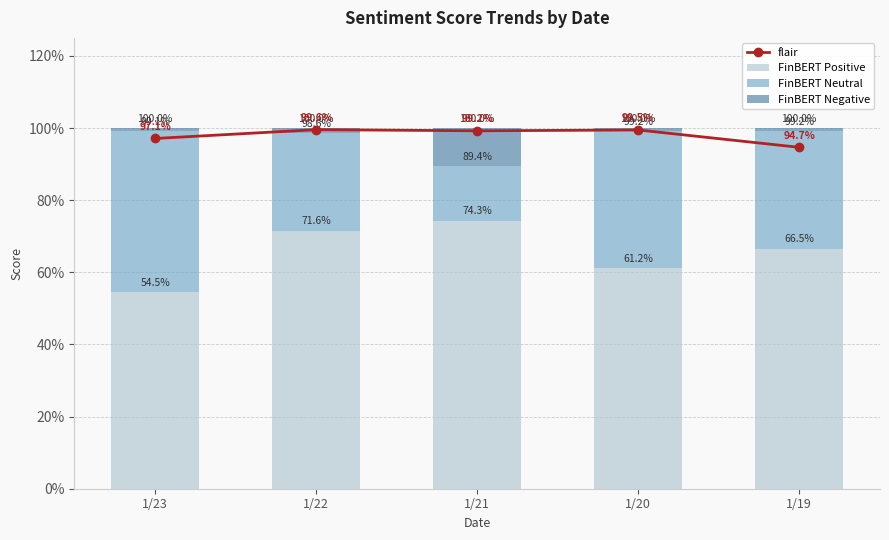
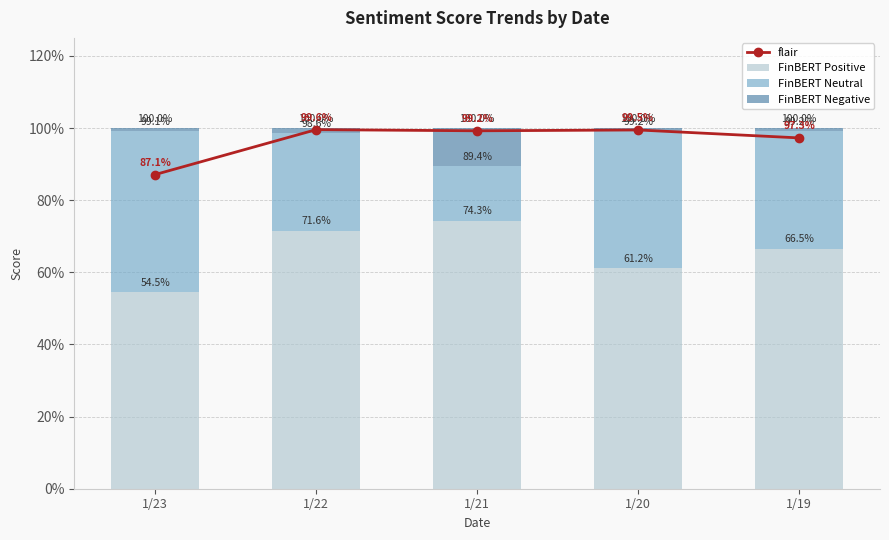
  {
    "flair": {
-     "1/23": "97.1%",
-     "1/19": "94.7%"
+     "1/23": "87.1%",
+     "1/19": "97.3%"
    },
    "FinBERT Positive": {
      "1/23": "54.5%",
      "1/22": "71.6%",
      "1/21": "74.3%",
      "1/20": "61.2%",
      "1/19": "66.5%"
    }
  }
